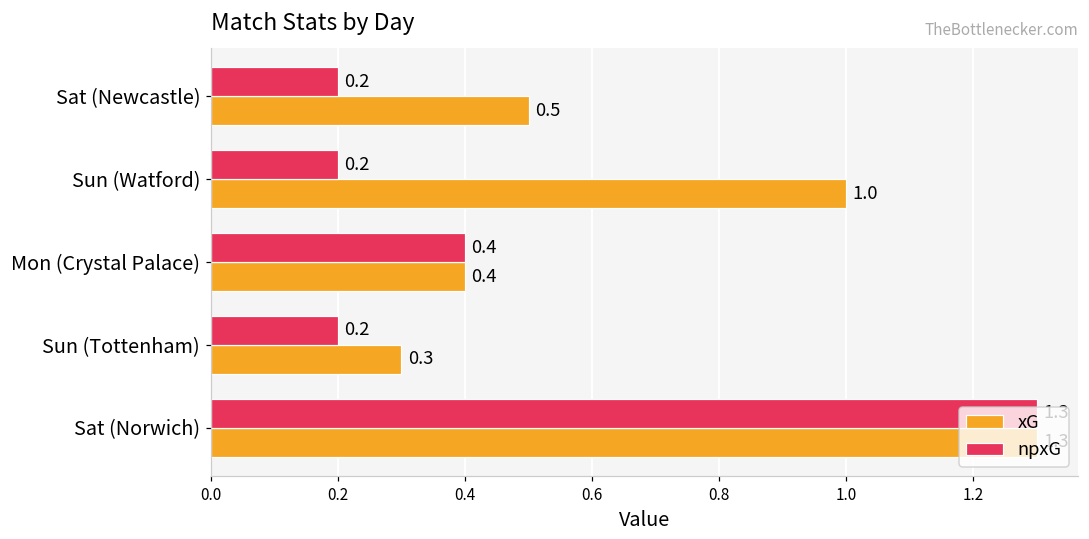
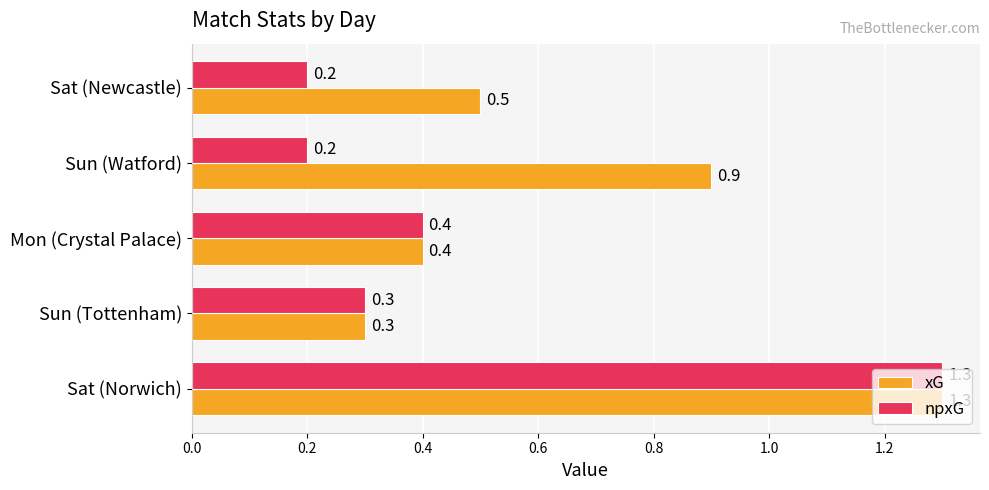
  {
    "xG": {
      "Sat (Newcastle)": 0.5,
-     "Sun (Watford)": 1.0,
+     "Sun (Watford)": 0.9,
      "Mon (Crystal Palace)": 0.4,
      "Sun (Tottenham)": 0.3
    },
    "npxG": {
      "Sat (Newcastle)": 0.2,
      "Sun (Watford)": 0.2,
      "Mon (Crystal Palace)": 0.4,
-     "Sun (Tottenham)": 0.2
+     "Sun (Tottenham)": 0.3
    }
  }
